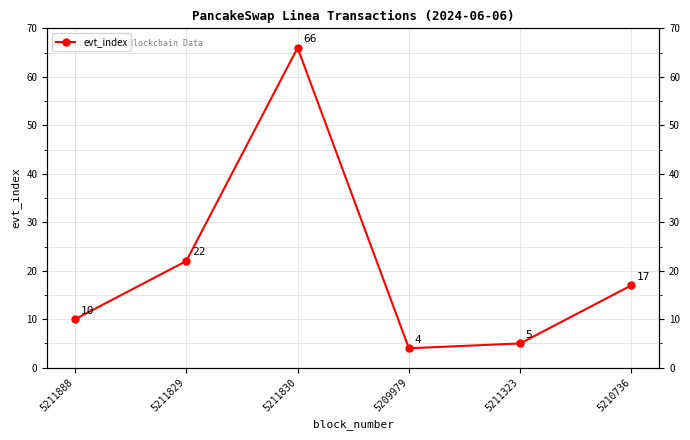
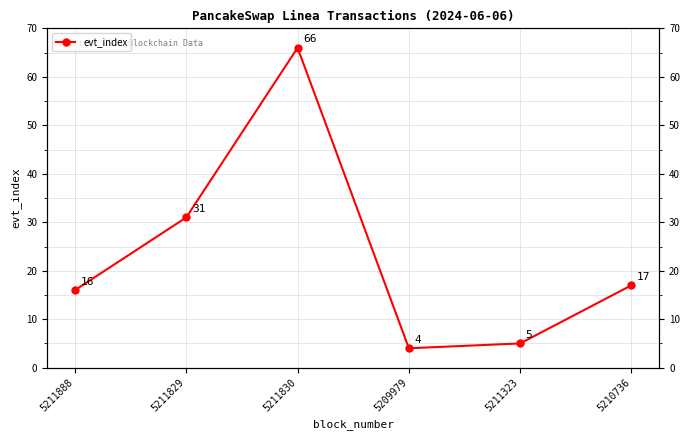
  {
-   "5211888": 10,
-   "5211829": 22,
+   "5211888": 16,
+   "5211829": 31,
    "5211830": 66,
    "5209979": 4,
    "5211323": 5,
    "5210736": 17
  }
